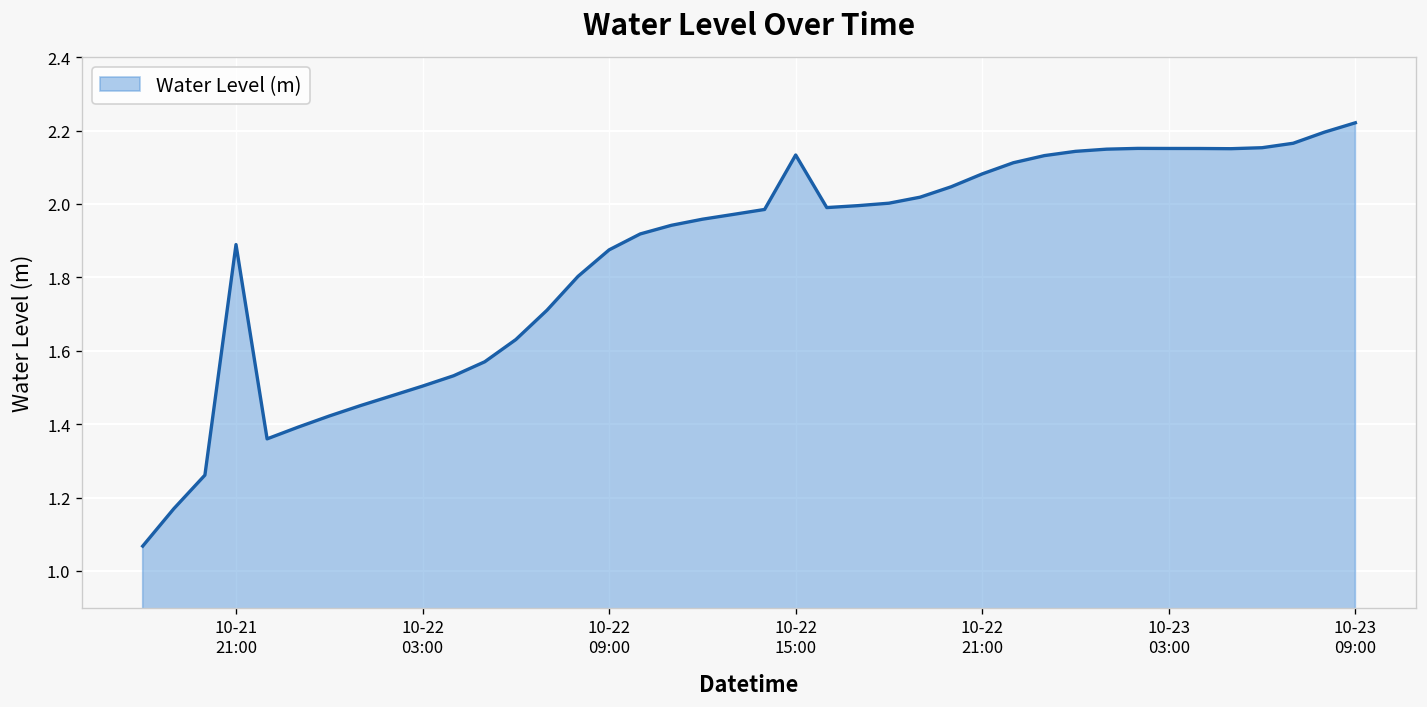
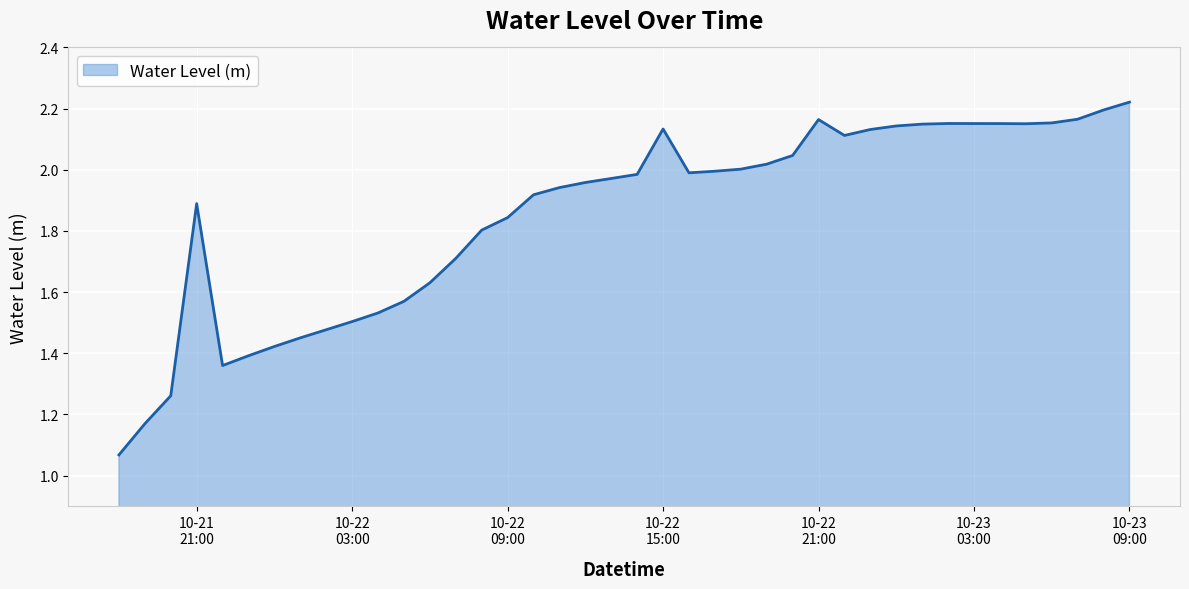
  {
    "10-21 21:00": 1.89,
    "10-22 03:00": 1.50,
-   "10-22 09:00": 1.87,
+   "10-22 09:00": 1.84,
    "10-22 15:00": 2.13,
-   "10-22 21:00": 2.08,
+   "10-22 21:00": 2.16,
    "10-23 03:00": 2.15,
    "10-23 09:00": 2.22
  }
